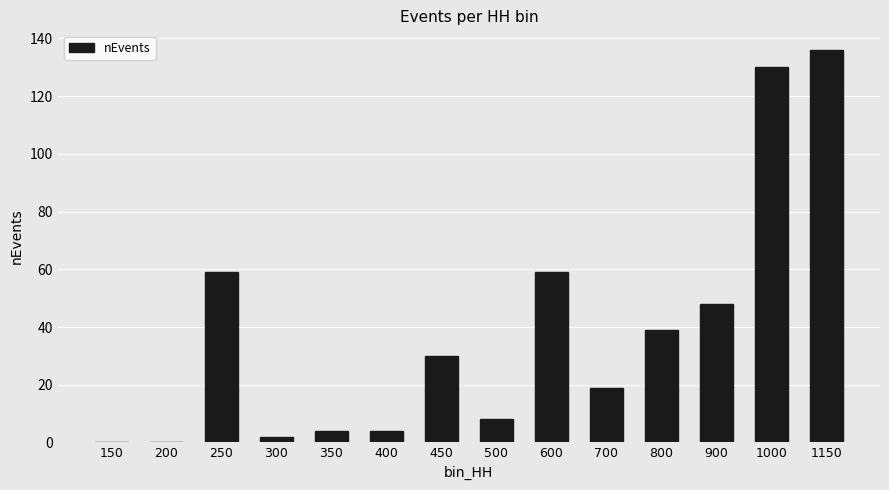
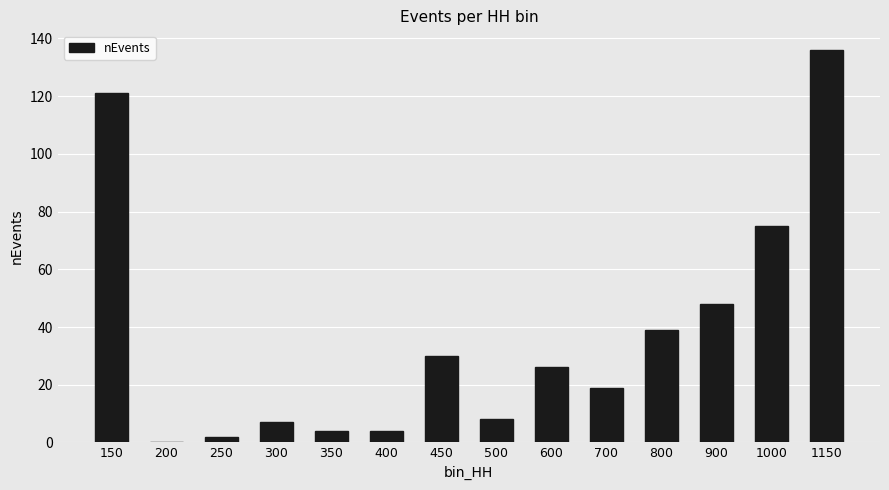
  {
-   "150": 0,
+   "150": 121,
    "200": 0,
-   "250": 59,
-   "300": 2,
+   "250": 2,
+   "300": 7,
    "350": 4,
    "400": 4,
    "450": 30,
    "500": 8,
-   "600": 59,
+   "600": 26,
    "700": 19,
    "800": 39,
    "900": 48,
-   "1000": 130,
+   "1000": 75,
    "1150": 136
  }
